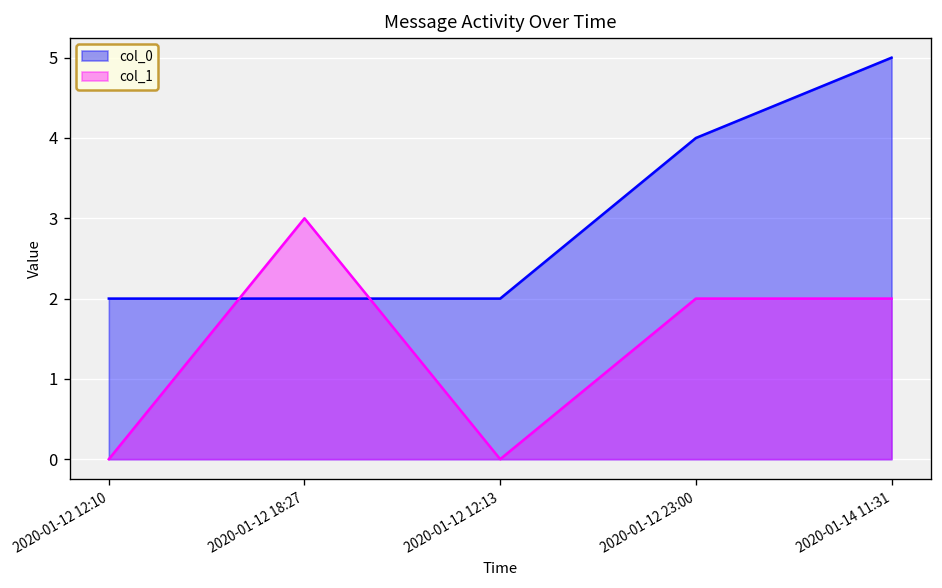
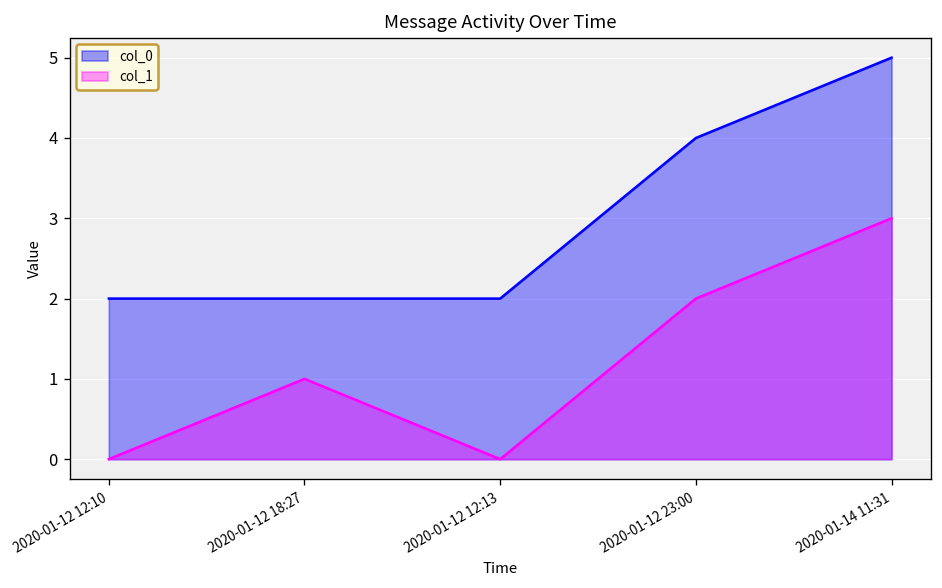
  {
    "col_0": {
      "2020-01-12 12:10": 2,
      "2020-01-12 18:27": 2,
      "2020-01-12 12:13": 2,
      "2020-01-12 23:00": 4,
      "2020-01-14 11:31": 5
    },
    "col_1": {
      "2020-01-12 12:10": 0,
-     "2020-01-12 18:27": 3,
+     "2020-01-12 18:27": 1,
      "2020-01-12 12:13": 0,
      "2020-01-12 23:00": 2,
-     "2020-01-14 11:31": 2
+     "2020-01-14 11:31": 3
    }
  }
